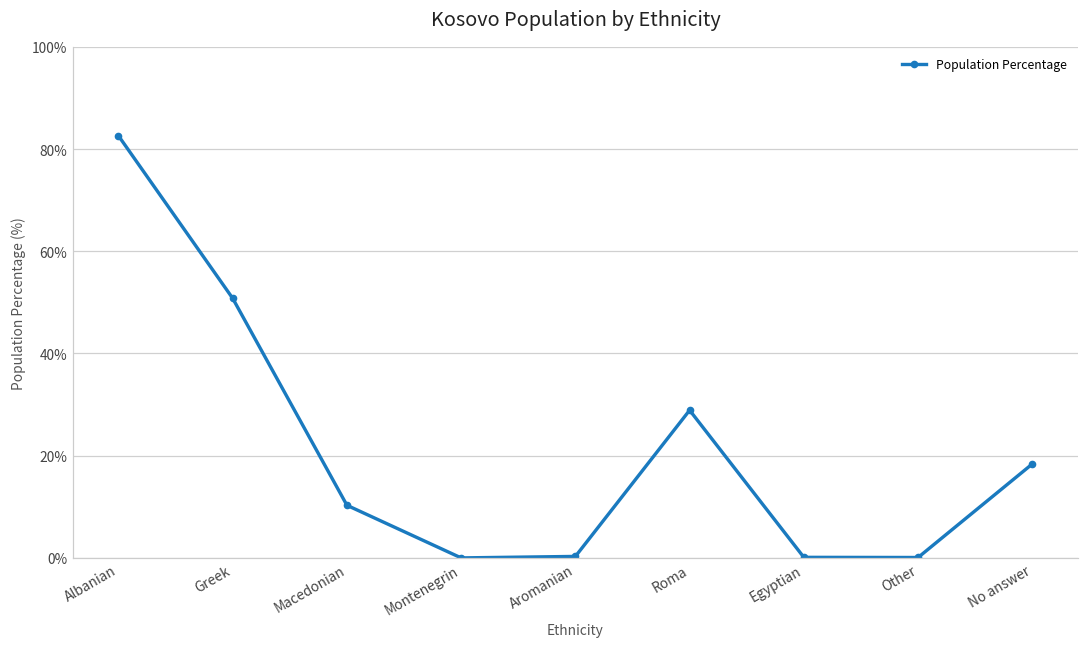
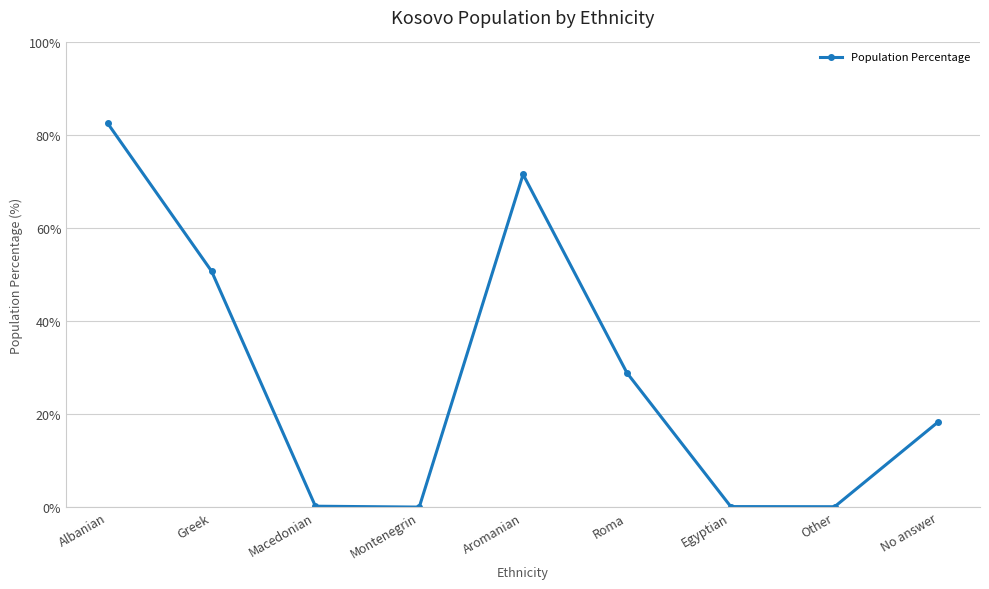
  {
    "Albanian": "83%",
    "Greek": "51%",
-   "Macedonian": "10%",
+   "Macedonian": "0%",
    "Montenegrin": "0%",
-   "Aromanian": "0%",
+   "Aromanian": "72%",
    "Roma": "29%",
    "Egyptian": "0%",
    "Other": "0%",
    "No answer": "18%"
  }
